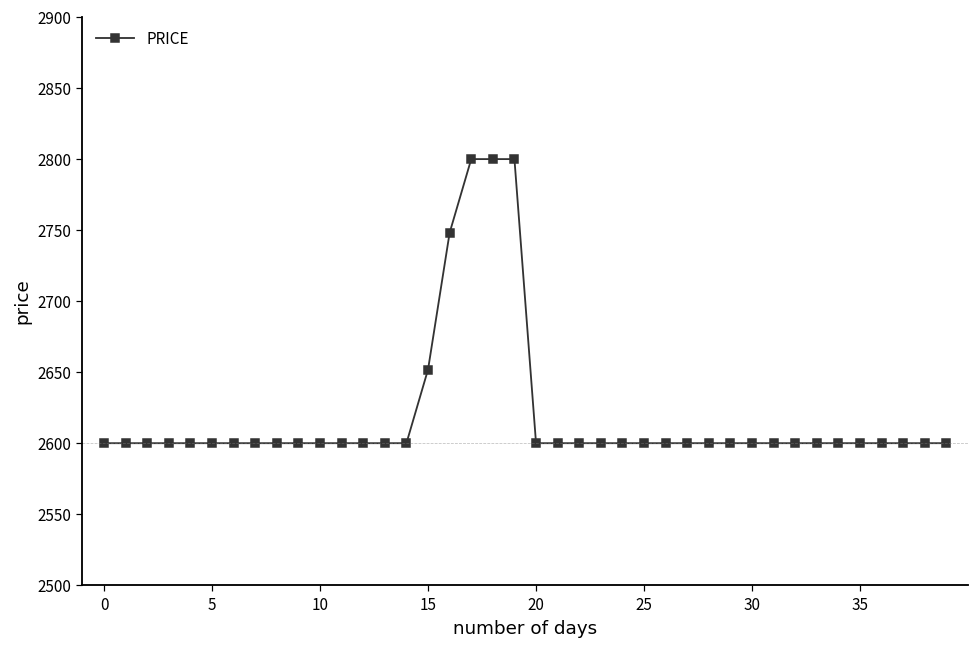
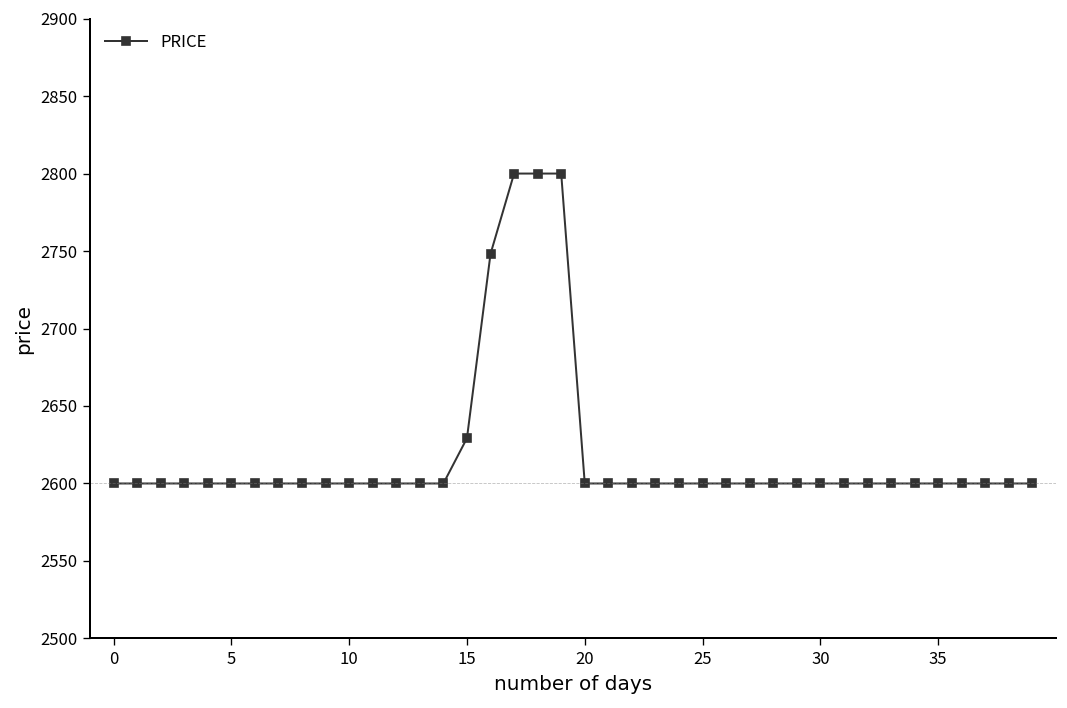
  {
    "0": 2600,
    "5": 2600,
    "10": 2600,
-   "15": 2652,
+   "15": 2629,
    "20": 2600,
    "25": 2600,
    "30": 2600,
    "35": 2600
  }
